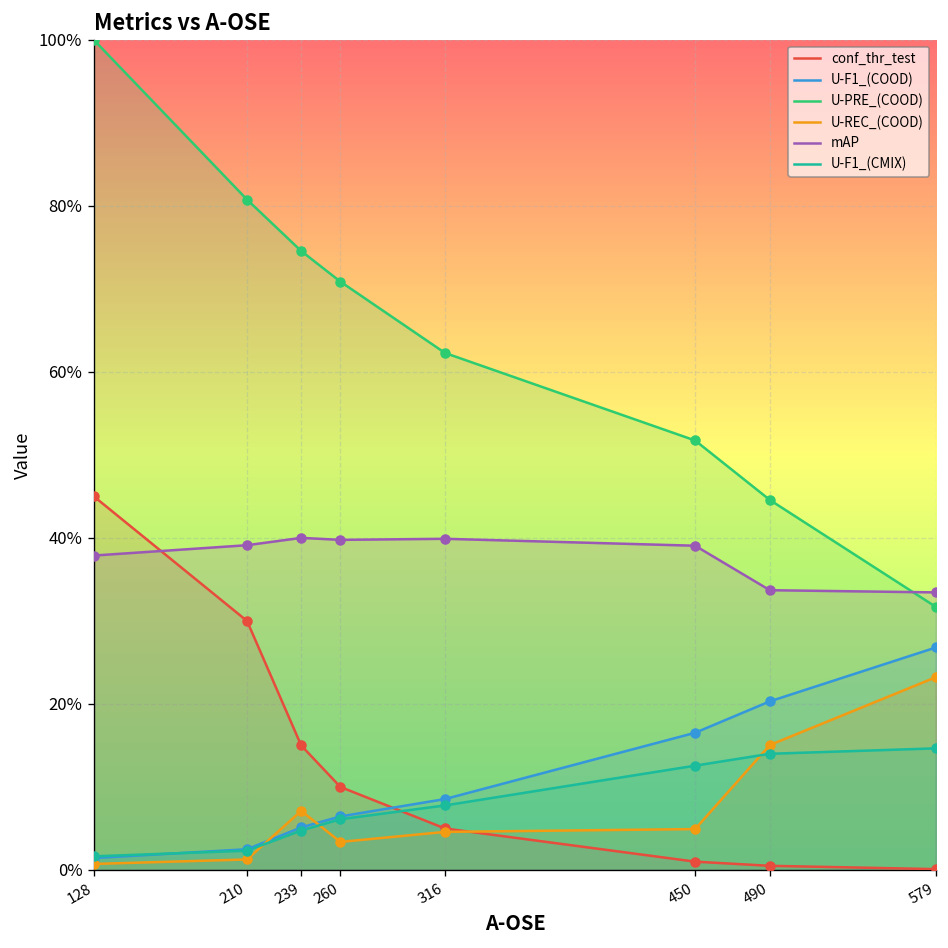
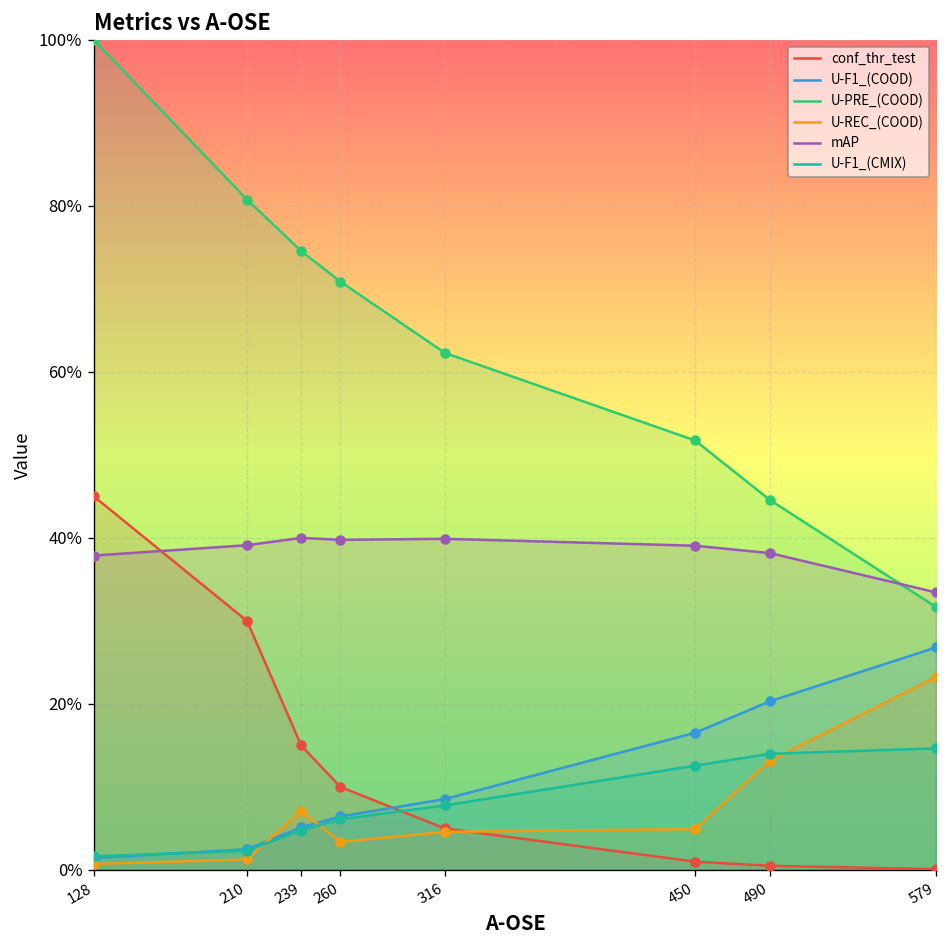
  {
    "conf_thr_test": {
      "128": "45%",
      "210": "30%",
      "239": "15%",
      "260": "10%",
      "316": "5%",
      "450": "1%",
      "490": "1%",
      "579": "0%"
    },
    "U-F1_(COOD)": {
      "239": "5%",
      "316": "9%",
      "450": "17%",
      "490": "20%",
      "579": "27%"
    },
    "U-REC_(COOD)": {
      "128": "1%",
      "210": "1%",
      "239": "7%",
      "260": "3%",
      "316": "5%",
      "450": "5%",
-     "490": "15%",
+     "490": "13%",
      "579": "23%"
    },
    "mAP": {
      "128": "38%",
      "210": "39%",
      "239": "40%",
      "260": "40%",
      "316": "40%",
      "450": "39%",
-     "490": "34%",
+     "490": "38%",
      "579": "33%"
    }
  }
